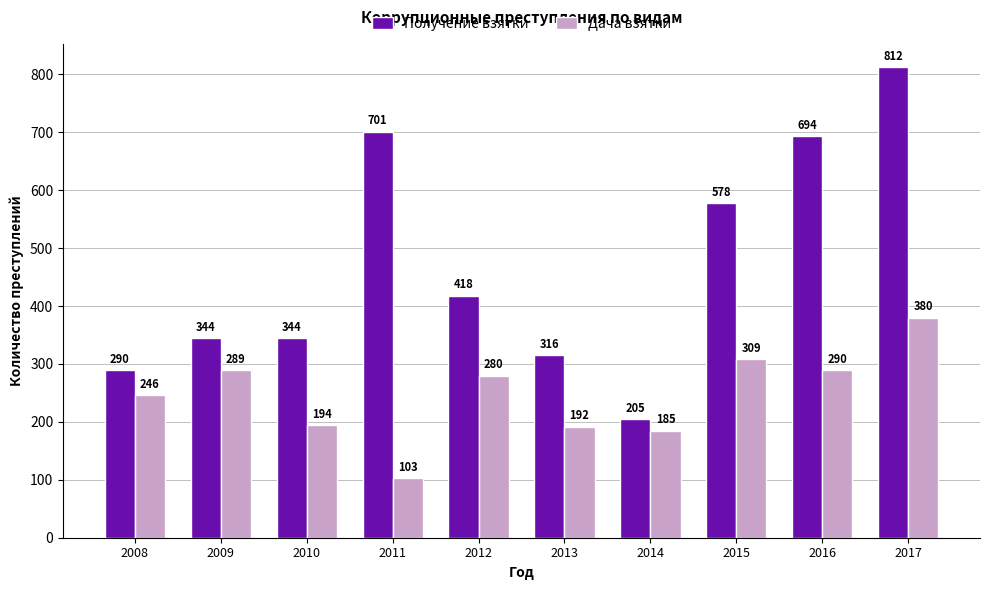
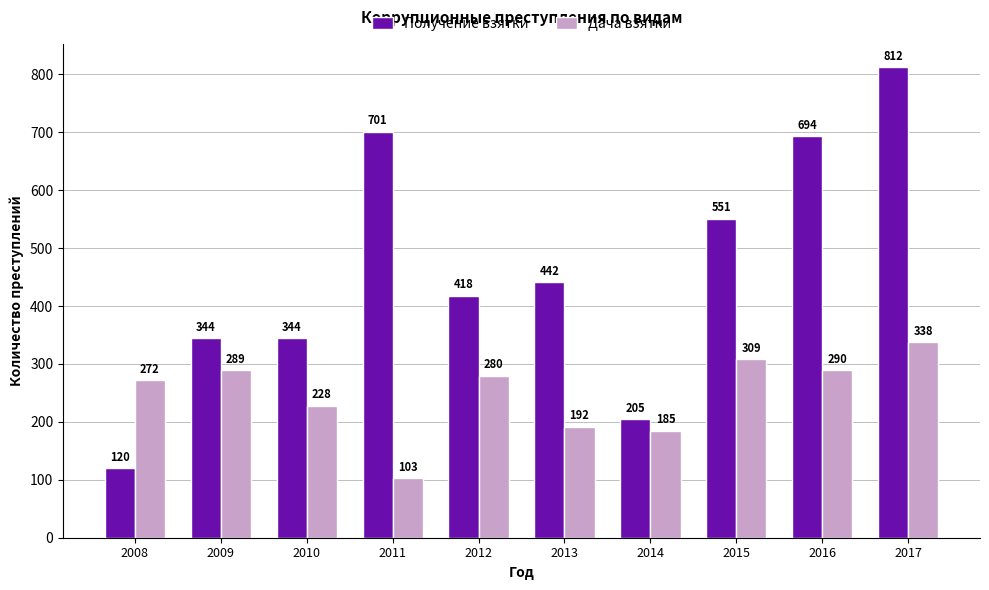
  {
    "Получение взятки": {
-     "2008": 290,
+     "2008": 120,
      "2009": 344,
      "2010": 344,
      "2011": 701,
      "2012": 418,
-     "2013": 316,
+     "2013": 442,
      "2014": 205,
-     "2015": 578,
+     "2015": 551,
      "2016": 694,
      "2017": 812
    },
    "Дача взятки": {
-     "2008": 246,
+     "2008": 272,
      "2009": 289,
-     "2010": 194,
+     "2010": 228,
      "2011": 103,
      "2012": 280,
      "2013": 192,
      "2014": 185,
      "2015": 309,
      "2016": 290,
-     "2017": 380
+     "2017": 338
    }
  }
